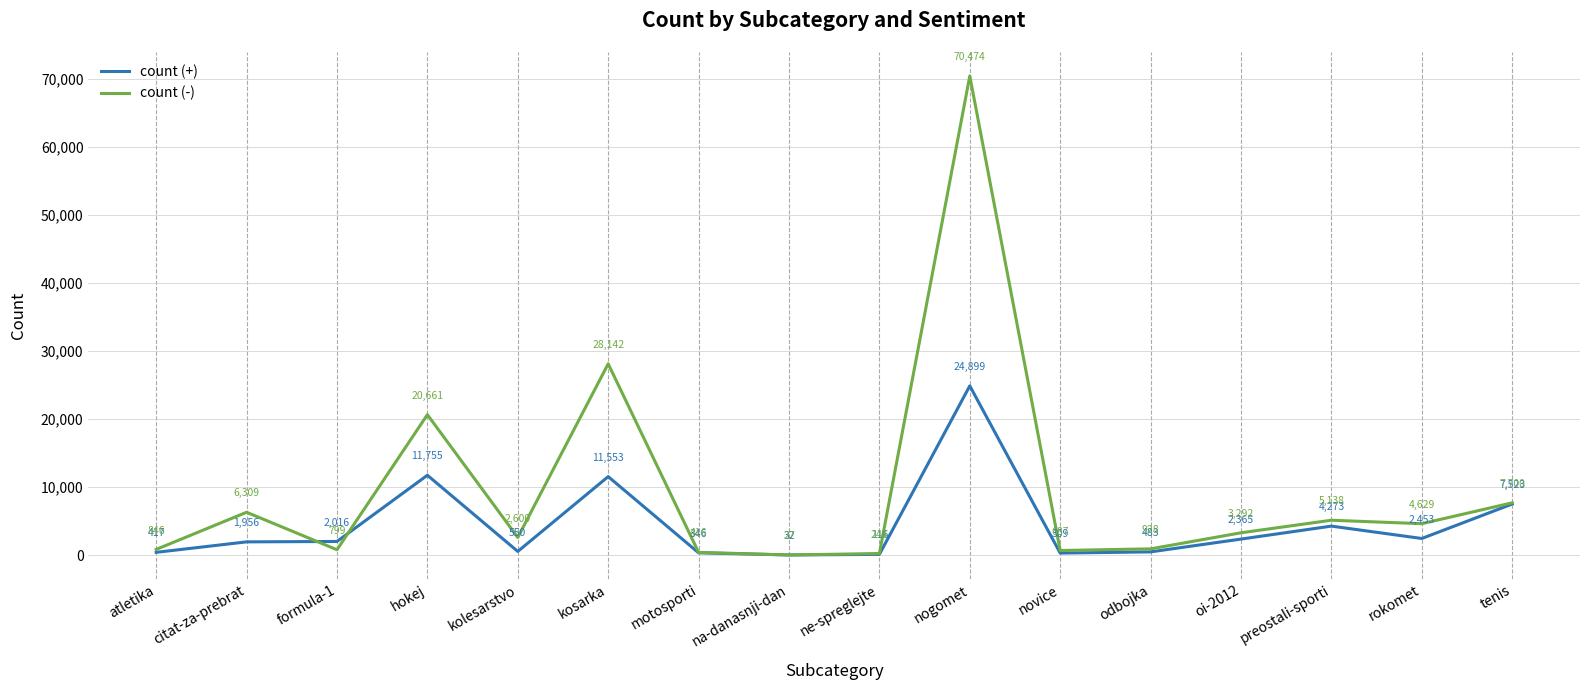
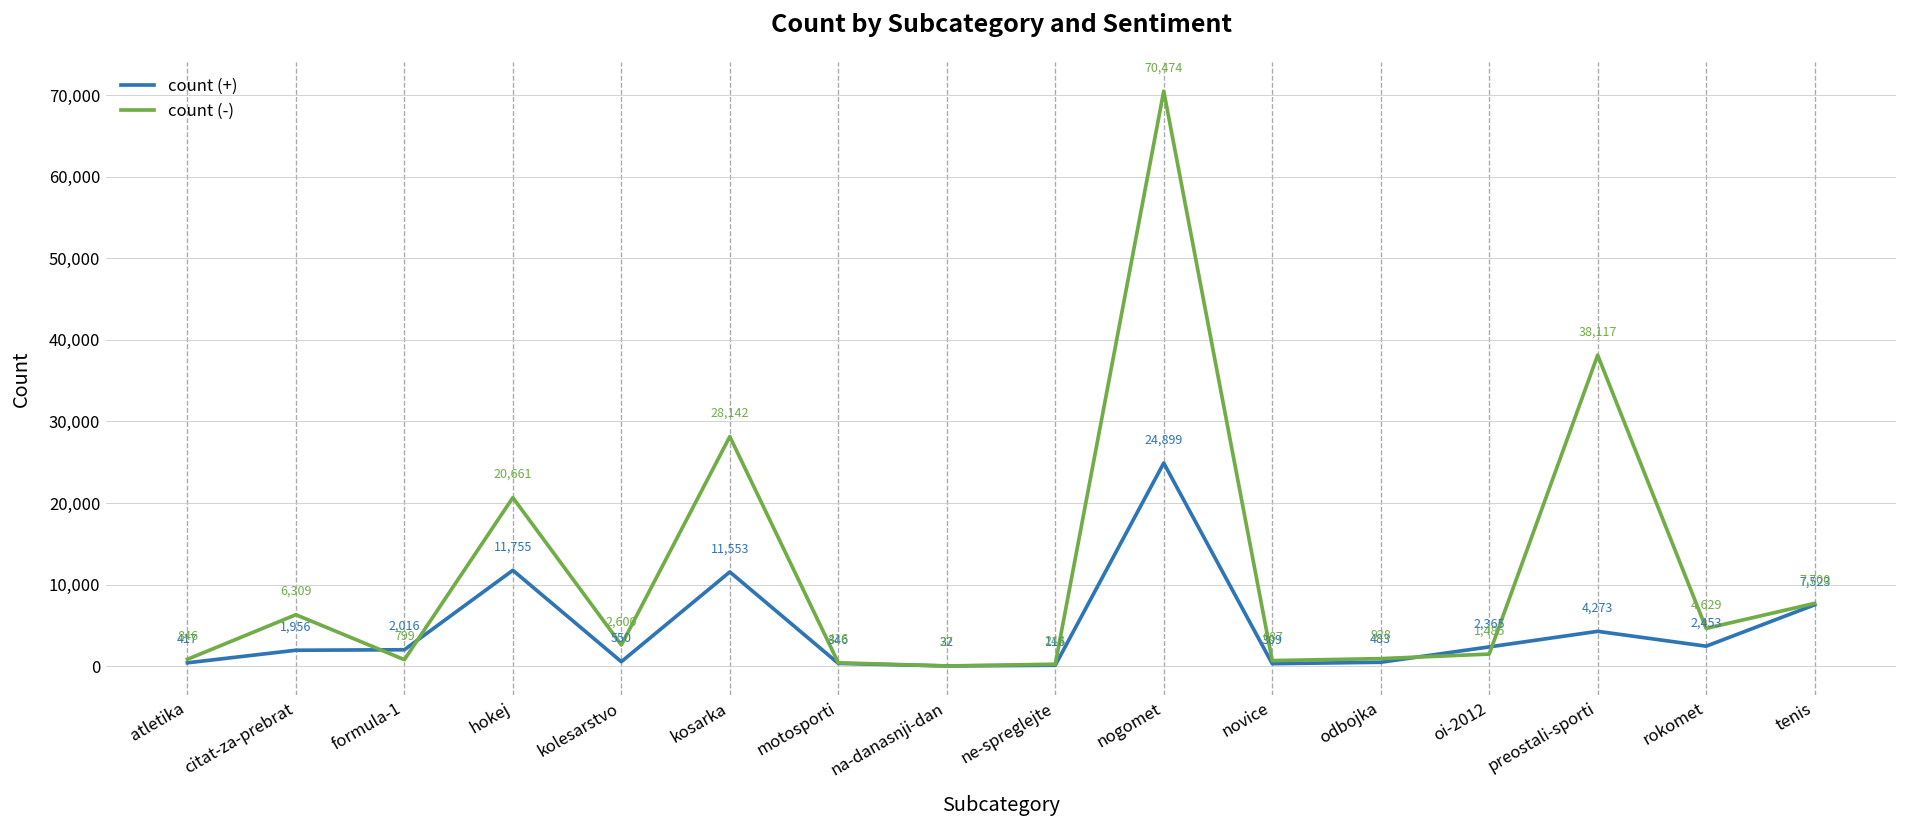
  {
    "count (+)": {
      "citat-za-prebrat": "1,956",
      "formula-1": "2,016",
      "hokej": "11,755",
      "kosarka": "11,553",
      "nogomet": "24,899",
      "preostali-sporti": "4,273"
    },
    "count (-)": {
      "citat-za-prebrat": "6,309",
      "hokej": "20,661",
      "kolesarstvo": "2,600",
      "kosarka": "28,142",
      "nogomet": "70,474",
-     "oi-2012": "3,292",
-     "preostali-sporti": "5,138",
+     "oi-2012": "1,485",
+     "preostali-sporti": "38,117",
      "rokomet": "4,629"
    }
  }
